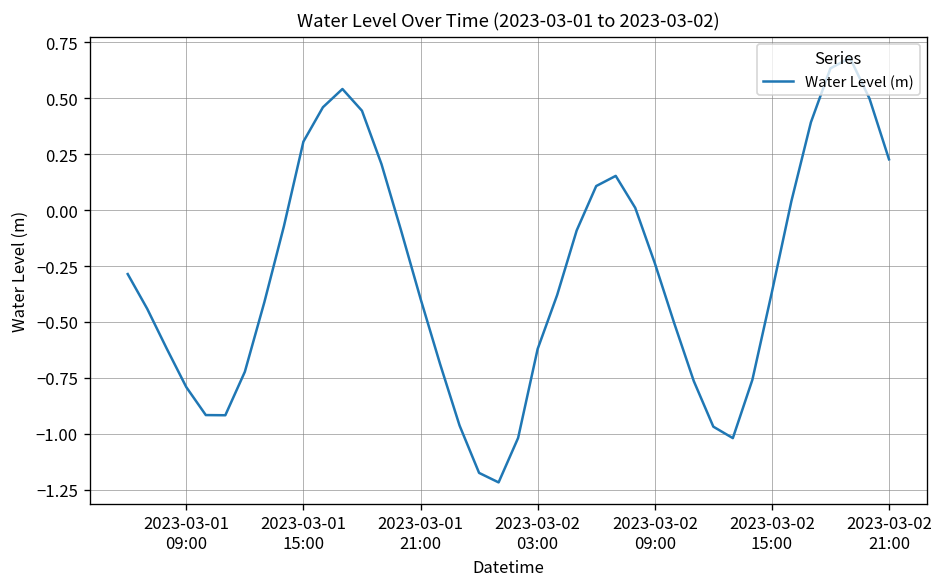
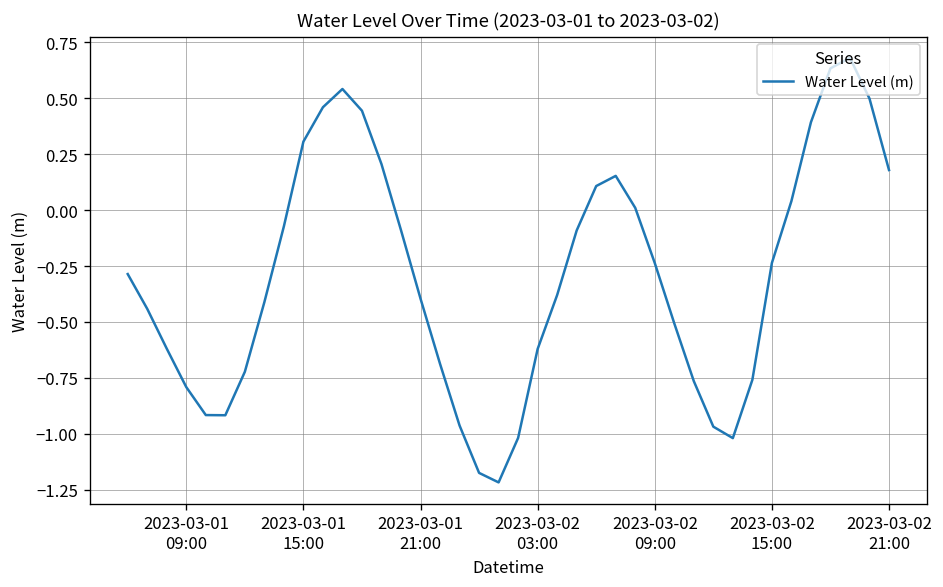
  {
    "2023-03-01 09:00": -0.79,
    "2023-03-01 15:00": 0.31,
    "2023-03-01 21:00": -0.40,
    "2023-03-02 03:00": -0.62,
    "2023-03-02 09:00": -0.24,
-   "2023-03-02 15:00": -0.37,
-   "2023-03-02 21:00": 0.23
+   "2023-03-02 15:00": -0.24,
+   "2023-03-02 21:00": 0.18
  }
